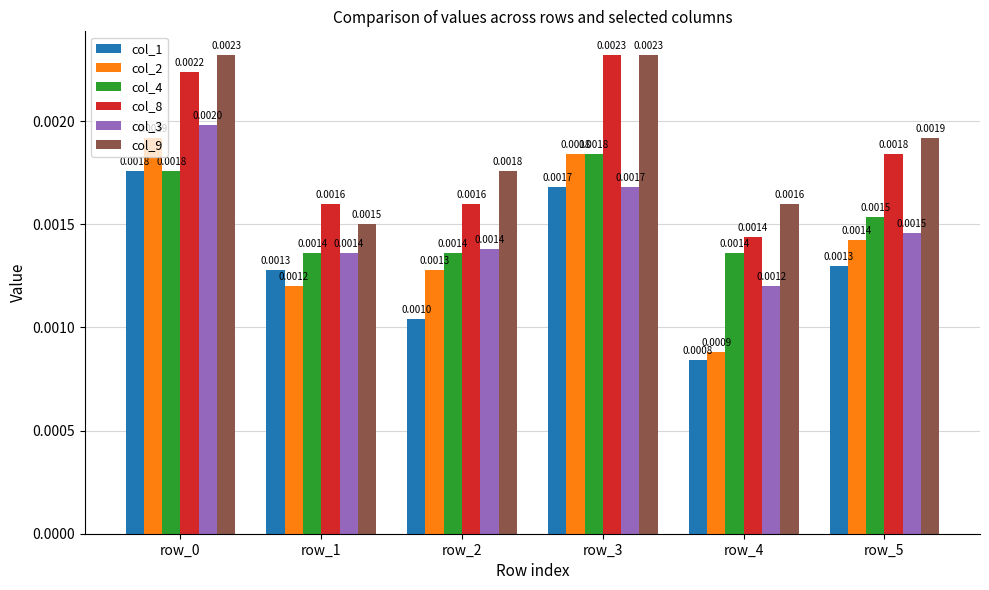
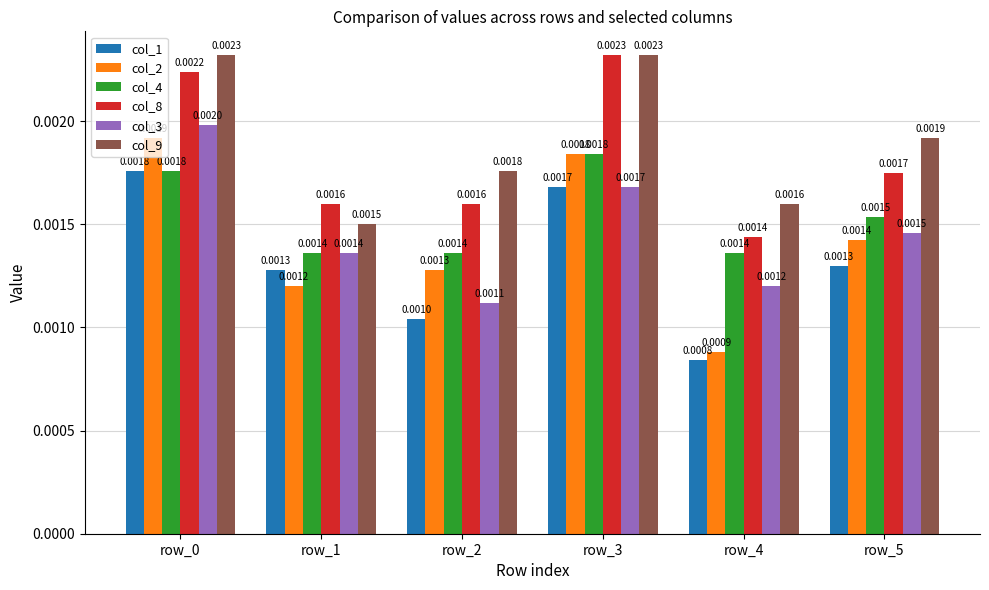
  {
    "col_1": {
      "row_1": 0.0013,
      "row_2": 0.0010,
      "row_3": 0.0017,
      "row_4": 0.0008,
      "row_5": 0.0013
    },
    "col_2": {
      "row_1": 0.0012,
      "row_2": 0.0013,
      "row_4": 0.0009,
      "row_5": 0.0014
    },
    "col_4": {
      "row_1": 0.0014,
      "row_2": 0.0014,
      "row_4": 0.0014,
      "row_5": 0.0015
    },
    "col_8": {
      "row_0": 0.0022,
      "row_1": 0.0016,
      "row_2": 0.0016,
      "row_3": 0.0023,
      "row_4": 0.0014,
-     "row_5": 0.0018
+     "row_5": 0.0017
    },
    "col_3": {
      "row_0": 0.0020,
      "row_1": 0.0014,
-     "row_2": 0.0014,
+     "row_2": 0.0011,
      "row_3": 0.0017,
      "row_4": 0.0012,
      "row_5": 0.0015
    },
    "col_9": {
      "row_0": 0.0023,
      "row_1": 0.0015,
      "row_2": 0.0018,
      "row_3": 0.0023,
      "row_4": 0.0016,
      "row_5": 0.0019
    }
  }
